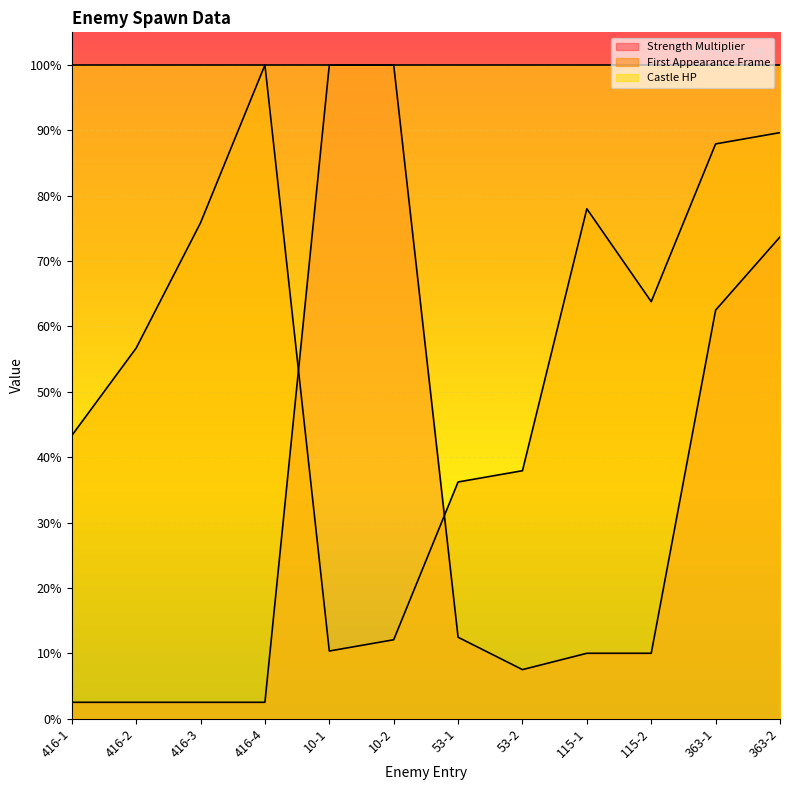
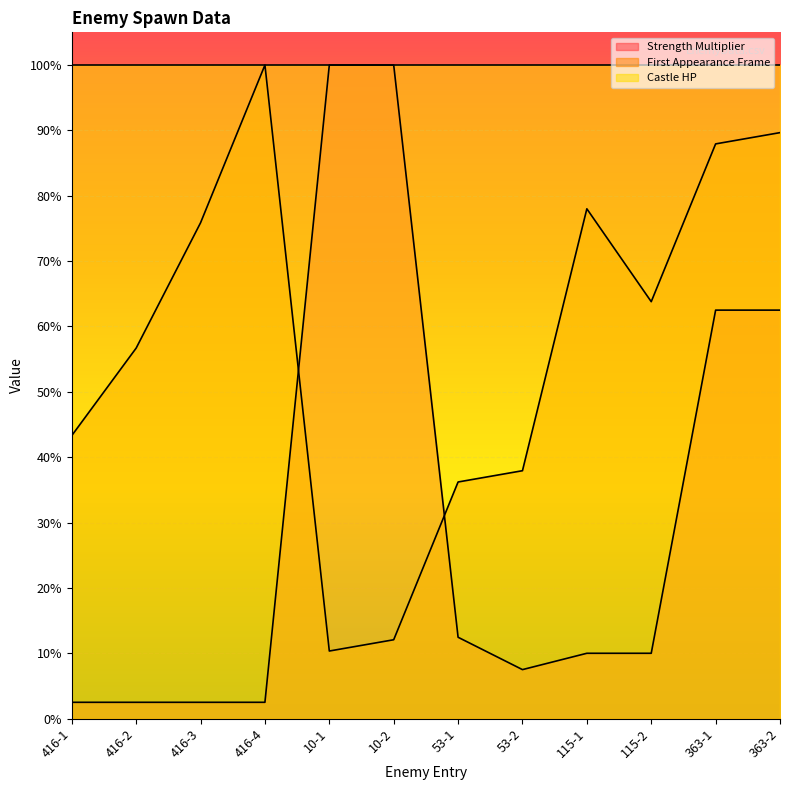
  {
    "Strength Multiplier": {
      "416-1": "3%",
      "416-2": "3%",
      "416-3": "3%",
      "416-4": "3%",
      "53-1": "12%",
      "53-2": "8%",
      "115-1": "10%",
      "115-2": "10%",
      "363-1": "63%",
-     "363-2": "74%"
+     "363-2": "63%"
    },
    "First Appearance Frame": {
      "416-1": "43%",
      "416-2": "57%",
      "416-3": "76%",
      "10-1": "10%",
      "10-2": "12%",
      "53-1": "36%",
      "53-2": "38%",
      "115-1": "78%",
      "115-2": "64%",
      "363-1": "88%",
      "363-2": "90%"
    },
    "Castle HP": {
      "416-1": "100%",
      "416-2": "100%",
      "416-3": "100%",
      "53-1": "100%",
      "53-2": "100%",
      "115-1": "100%",
      "363-2": "100%"
    }
  }
